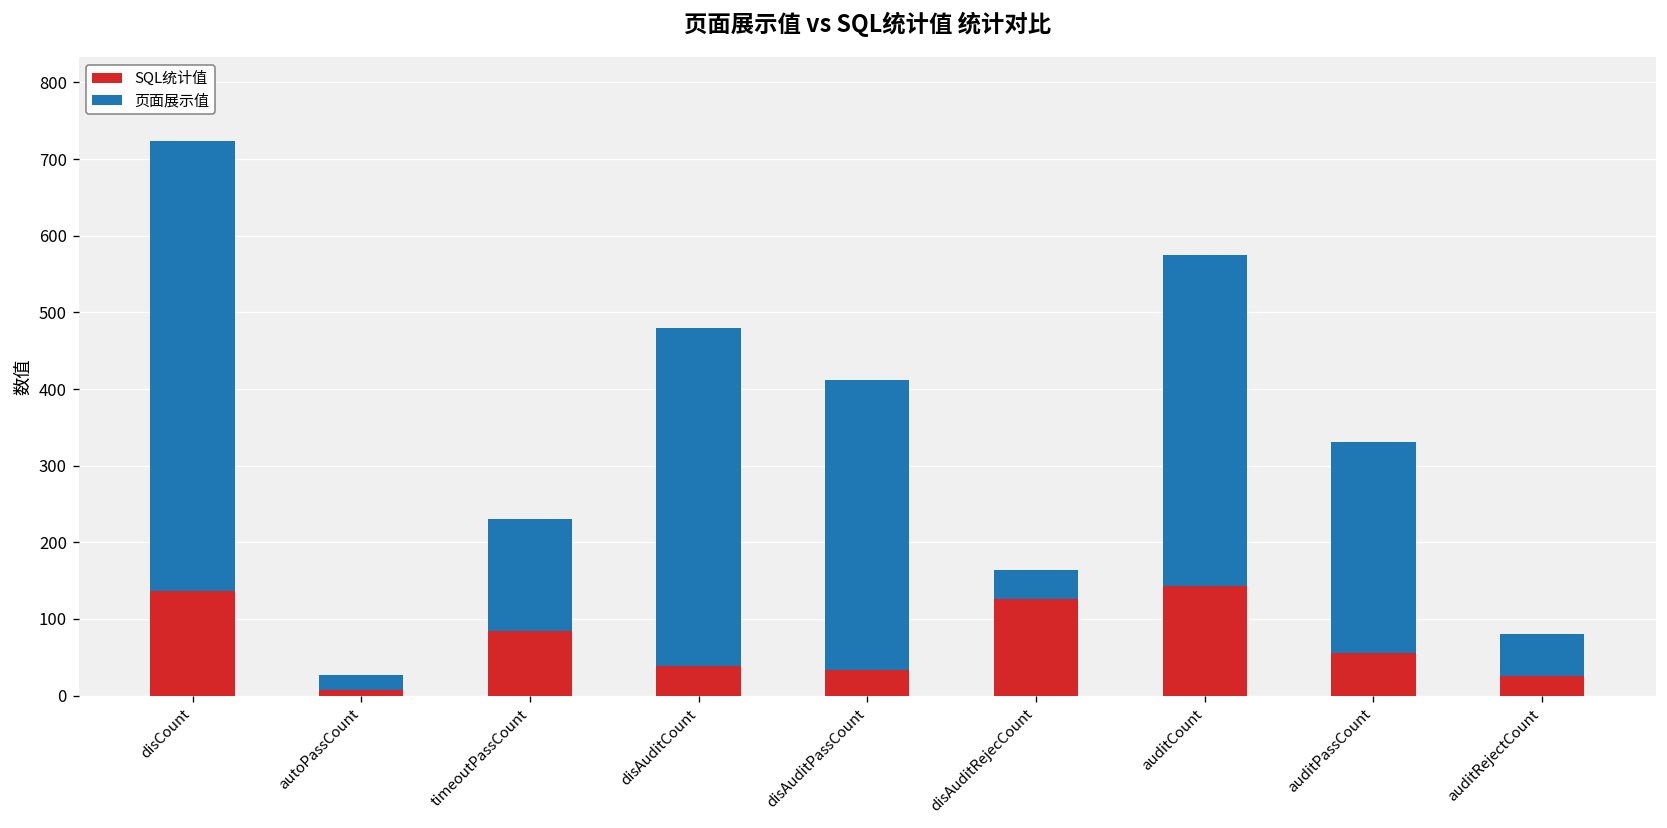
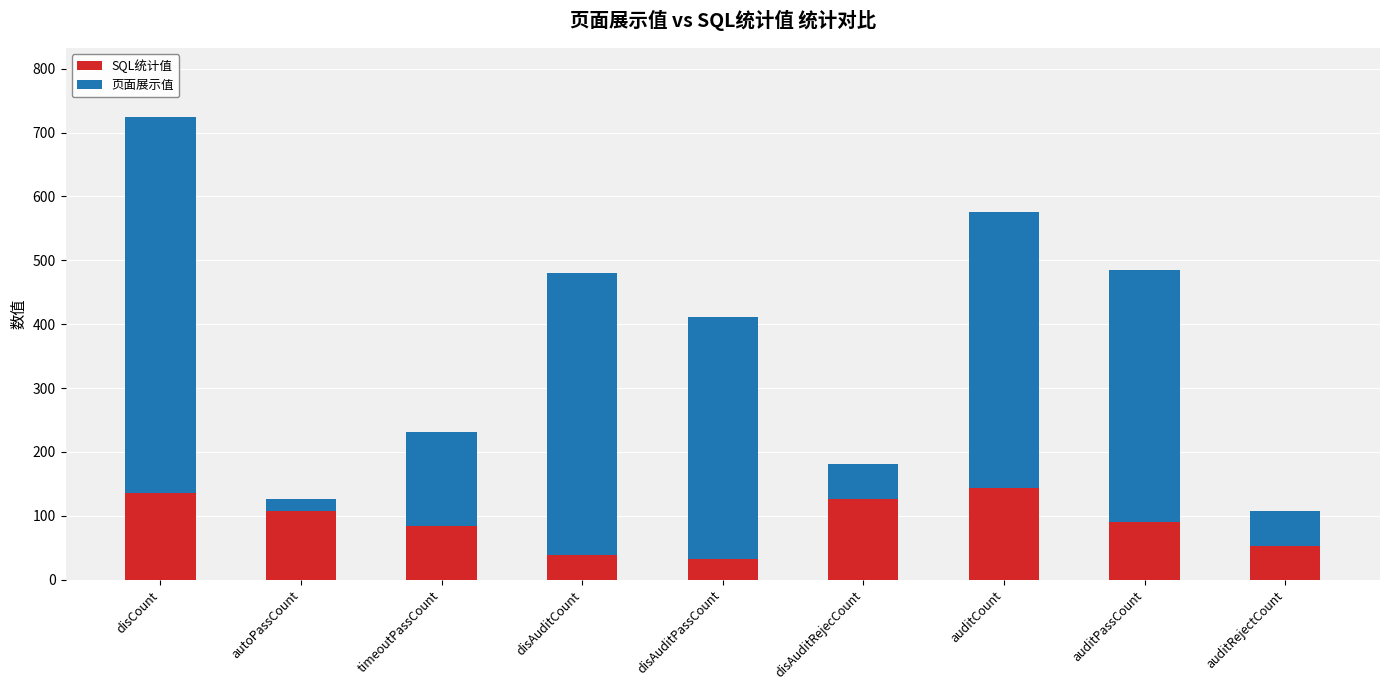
  {
    "SQL统计值": {
      "disCount": 140,
-     "autoPassCount": 10,
+     "autoPassCount": 110,
      "timeoutPassCount": 80,
      "disAuditCount": 40,
      "disAuditPassCount": 30,
      "disAuditRejecCount": 130,
      "auditCount": 140,
-     "auditPassCount": 60,
-     "auditRejectCount": 30
+     "auditPassCount": 90,
+     "auditRejectCount": 50
    },
    "页面展示值": {
      "disCount": 590,
      "autoPassCount": 20,
      "timeoutPassCount": 150,
      "disAuditCount": 440,
      "disAuditPassCount": 380,
-     "disAuditRejecCount": 40,
+     "disAuditRejecCount": 60,
      "auditCount": 430,
-     "auditPassCount": 280,
+     "auditPassCount": 390,
      "auditRejectCount": 60
    }
  }
